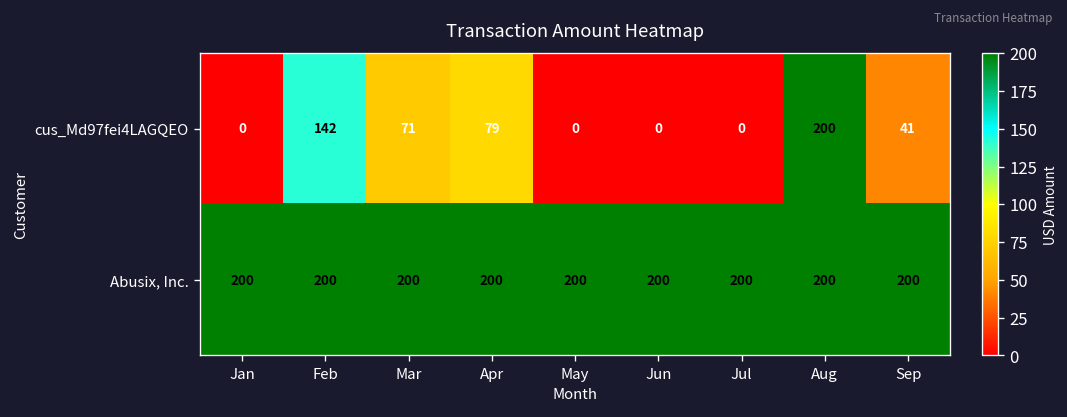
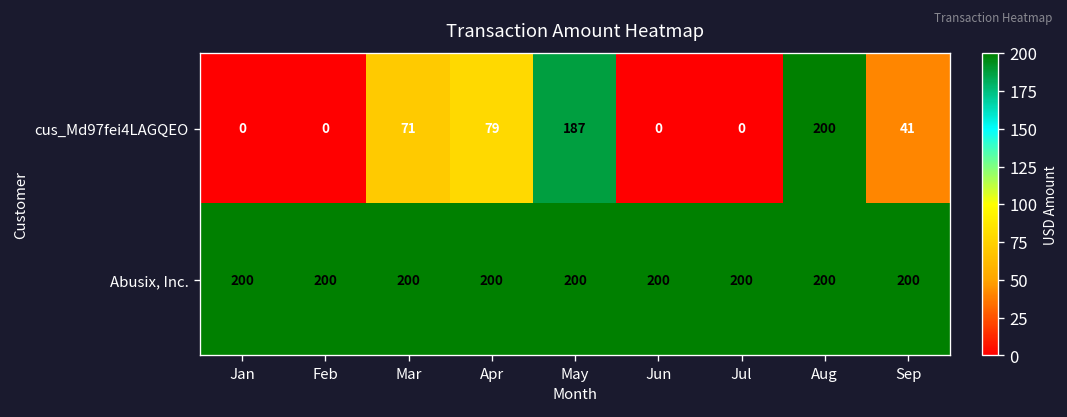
  {
    "cus_Md97fei4LAGQEO": {
      "Jan": 0,
-     "Feb": 142,
+     "Feb": 0,
      "Mar": 71,
      "Apr": 79,
-     "May": 0,
+     "May": 187,
      "Jun": 0,
      "Jul": 0,
      "Aug": 200,
      "Sep": 41
    },
    "Abusix, Inc.": {
      "Jan": 200,
      "Feb": 200,
      "Mar": 200,
      "Apr": 200,
      "May": 200,
      "Jun": 200,
      "Jul": 200,
      "Aug": 200,
      "Sep": 200
    }
  }
